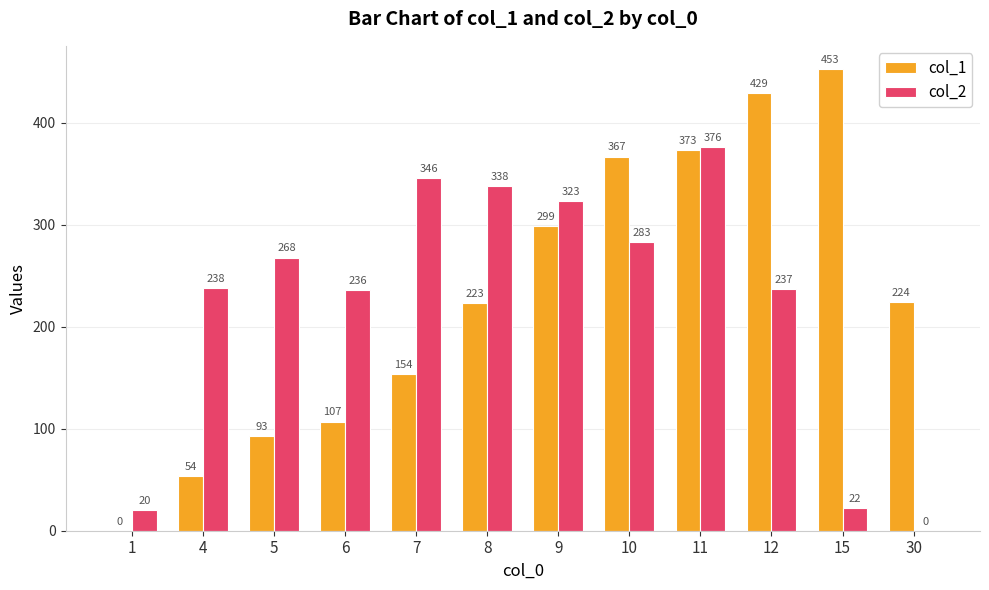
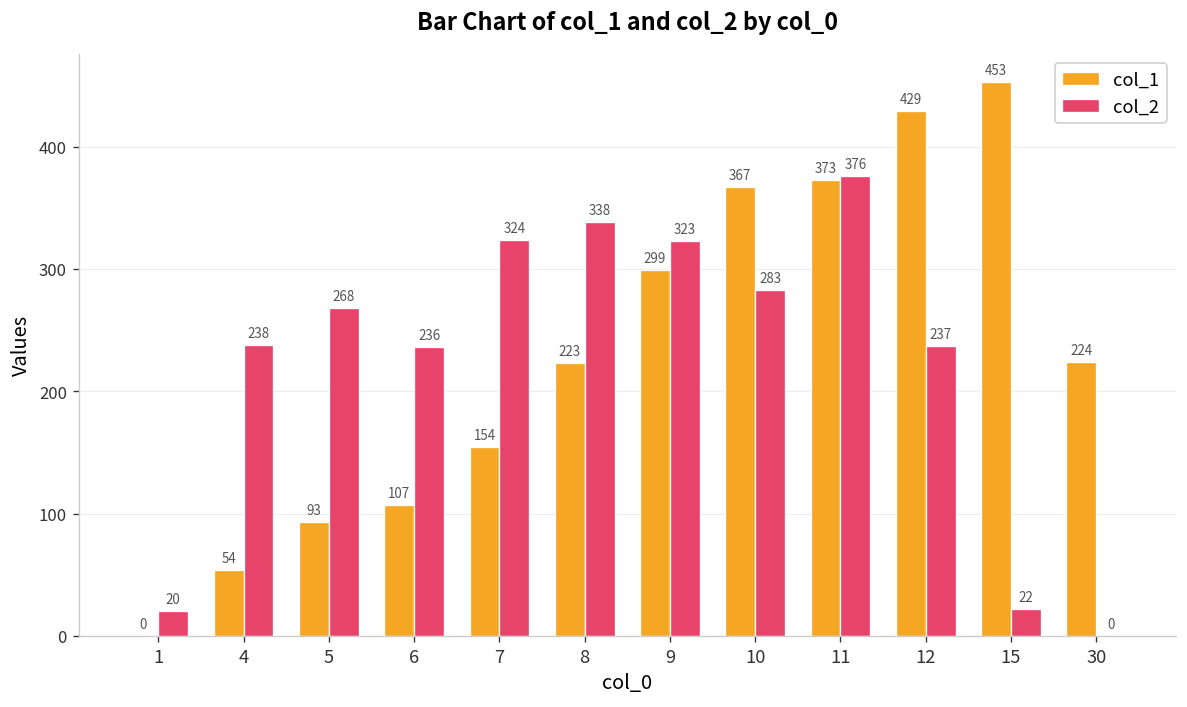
  {
    "col_1": {
      "1": 0,
      "4": 54,
      "5": 93,
      "6": 107,
      "7": 154,
      "8": 223,
      "9": 299,
      "10": 367,
      "11": 373,
      "12": 429,
      "15": 453,
      "30": 224
    },
    "col_2": {
      "1": 20,
      "4": 238,
      "5": 268,
      "6": 236,
-     "7": 346,
+     "7": 324,
      "8": 338,
      "9": 323,
      "10": 283,
      "11": 376,
      "12": 237,
      "15": 22,
      "30": 0
    }
  }
